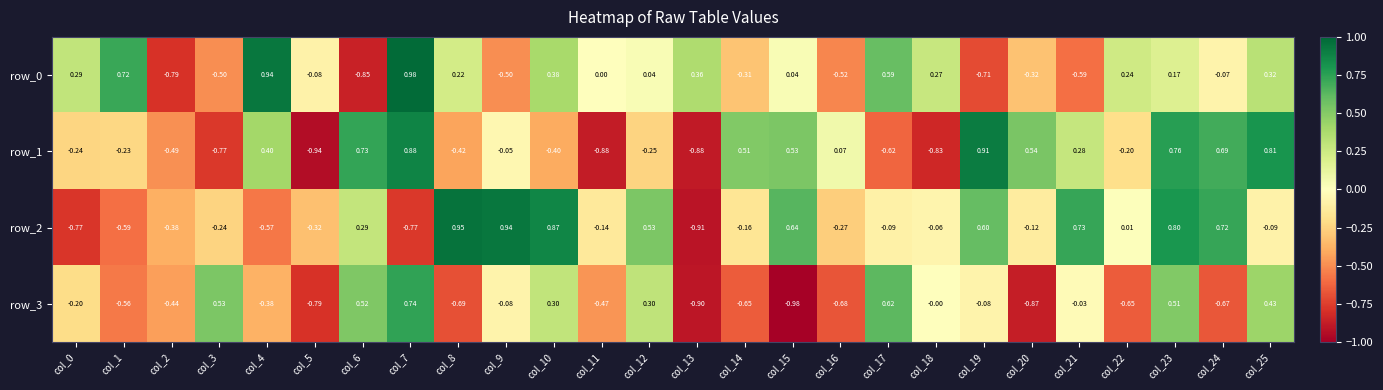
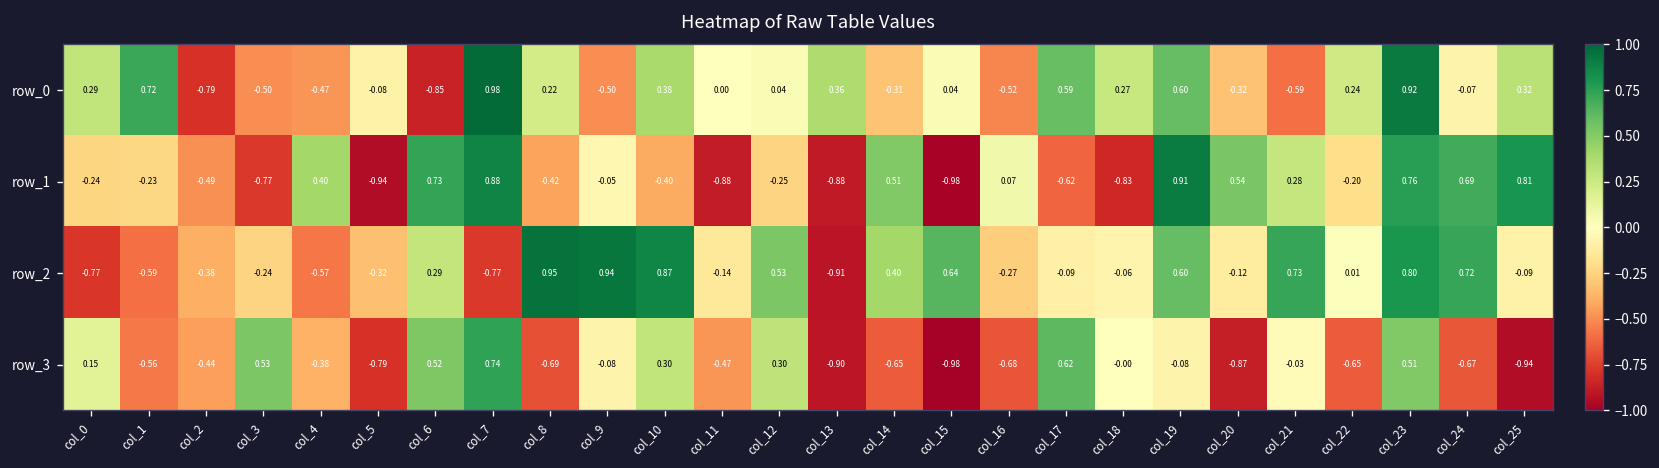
  {
    "row_0": {
      "col_0": 0.29,
      "col_1": 0.72,
      "col_2": -0.79,
      "col_3": -0.50,
-     "col_4": 0.94,
+     "col_4": -0.47,
      "col_5": -0.08,
      "col_6": -0.85,
      "col_7": 0.98,
      "col_8": 0.22,
      "col_9": -0.50,
      "col_10": 0.38,
      "col_11": 0.00,
      "col_12": 0.04,
      "col_13": 0.36,
      "col_14": -0.31,
      "col_15": 0.04,
      "col_16": -0.52,
      "col_17": 0.59,
      "col_18": 0.27,
-     "col_19": -0.71,
+     "col_19": 0.60,
      "col_20": -0.32,
      "col_21": -0.59,
      "col_22": 0.24,
-     "col_23": 0.17,
+     "col_23": 0.92,
      "col_24": -0.07,
      "col_25": 0.32
    },
    "row_1": {
      "col_0": -0.24,
      "col_1": -0.23,
      "col_2": -0.49,
      "col_3": -0.77,
      "col_4": 0.40,
      "col_5": -0.94,
      "col_6": 0.73,
      "col_7": 0.88,
      "col_8": -0.42,
      "col_9": -0.05,
      "col_10": -0.40,
      "col_11": -0.88,
      "col_12": -0.25,
      "col_13": -0.88,
      "col_14": 0.51,
-     "col_15": 0.53,
+     "col_15": -0.98,
      "col_16": 0.07,
      "col_17": -0.62,
      "col_18": -0.83,
      "col_19": 0.91,
      "col_20": 0.54,
      "col_21": 0.28,
      "col_22": -0.20,
      "col_23": 0.76,
      "col_24": 0.69,
      "col_25": 0.81
    },
    "row_2": {
      "col_0": -0.77,
      "col_1": -0.59,
      "col_2": -0.38,
      "col_3": -0.24,
      "col_4": -0.57,
      "col_5": -0.32,
      "col_6": 0.29,
      "col_7": -0.77,
      "col_8": 0.95,
      "col_9": 0.94,
      "col_10": 0.87,
      "col_11": -0.14,
      "col_12": 0.53,
      "col_13": -0.91,
-     "col_14": -0.16,
+     "col_14": 0.40,
      "col_15": 0.64,
      "col_16": -0.27,
      "col_17": -0.09,
      "col_18": -0.06,
      "col_19": 0.60,
      "col_20": -0.12,
      "col_21": 0.73,
      "col_22": 0.01,
      "col_23": 0.80,
      "col_24": 0.72,
      "col_25": -0.09
    },
    "row_3": {
-     "col_0": -0.20,
+     "col_0": 0.15,
      "col_1": -0.56,
      "col_2": -0.44,
      "col_3": 0.53,
      "col_4": -0.38,
      "col_5": -0.79,
      "col_6": 0.52,
      "col_7": 0.74,
      "col_8": -0.69,
      "col_9": -0.08,
      "col_10": 0.30,
      "col_11": -0.47,
      "col_12": 0.30,
      "col_13": -0.90,
      "col_14": -0.65,
      "col_15": -0.98,
      "col_16": -0.68,
      "col_17": 0.62,
      "col_18": -0.00,
      "col_19": -0.08,
      "col_20": -0.87,
      "col_21": -0.03,
      "col_22": -0.65,
      "col_23": 0.51,
      "col_24": -0.67,
-     "col_25": 0.43
+     "col_25": -0.94
    }
  }
